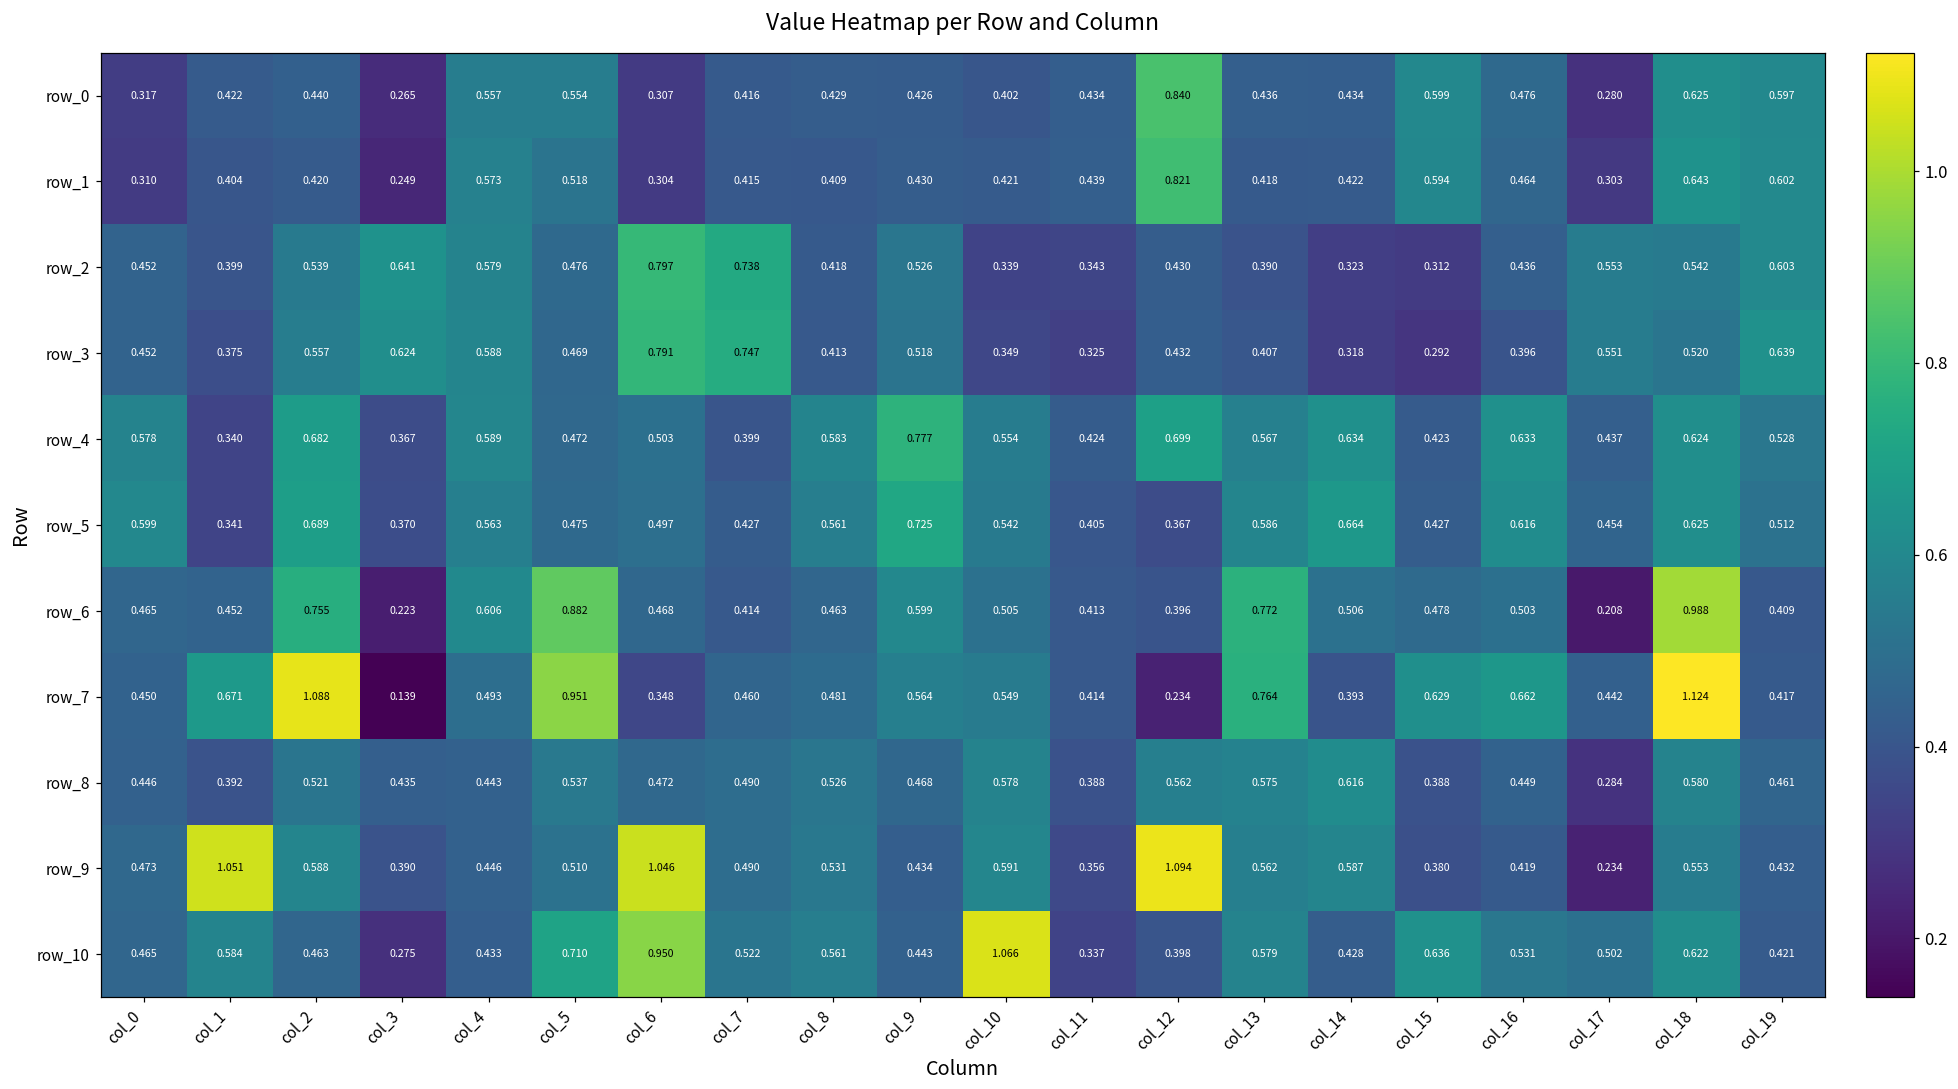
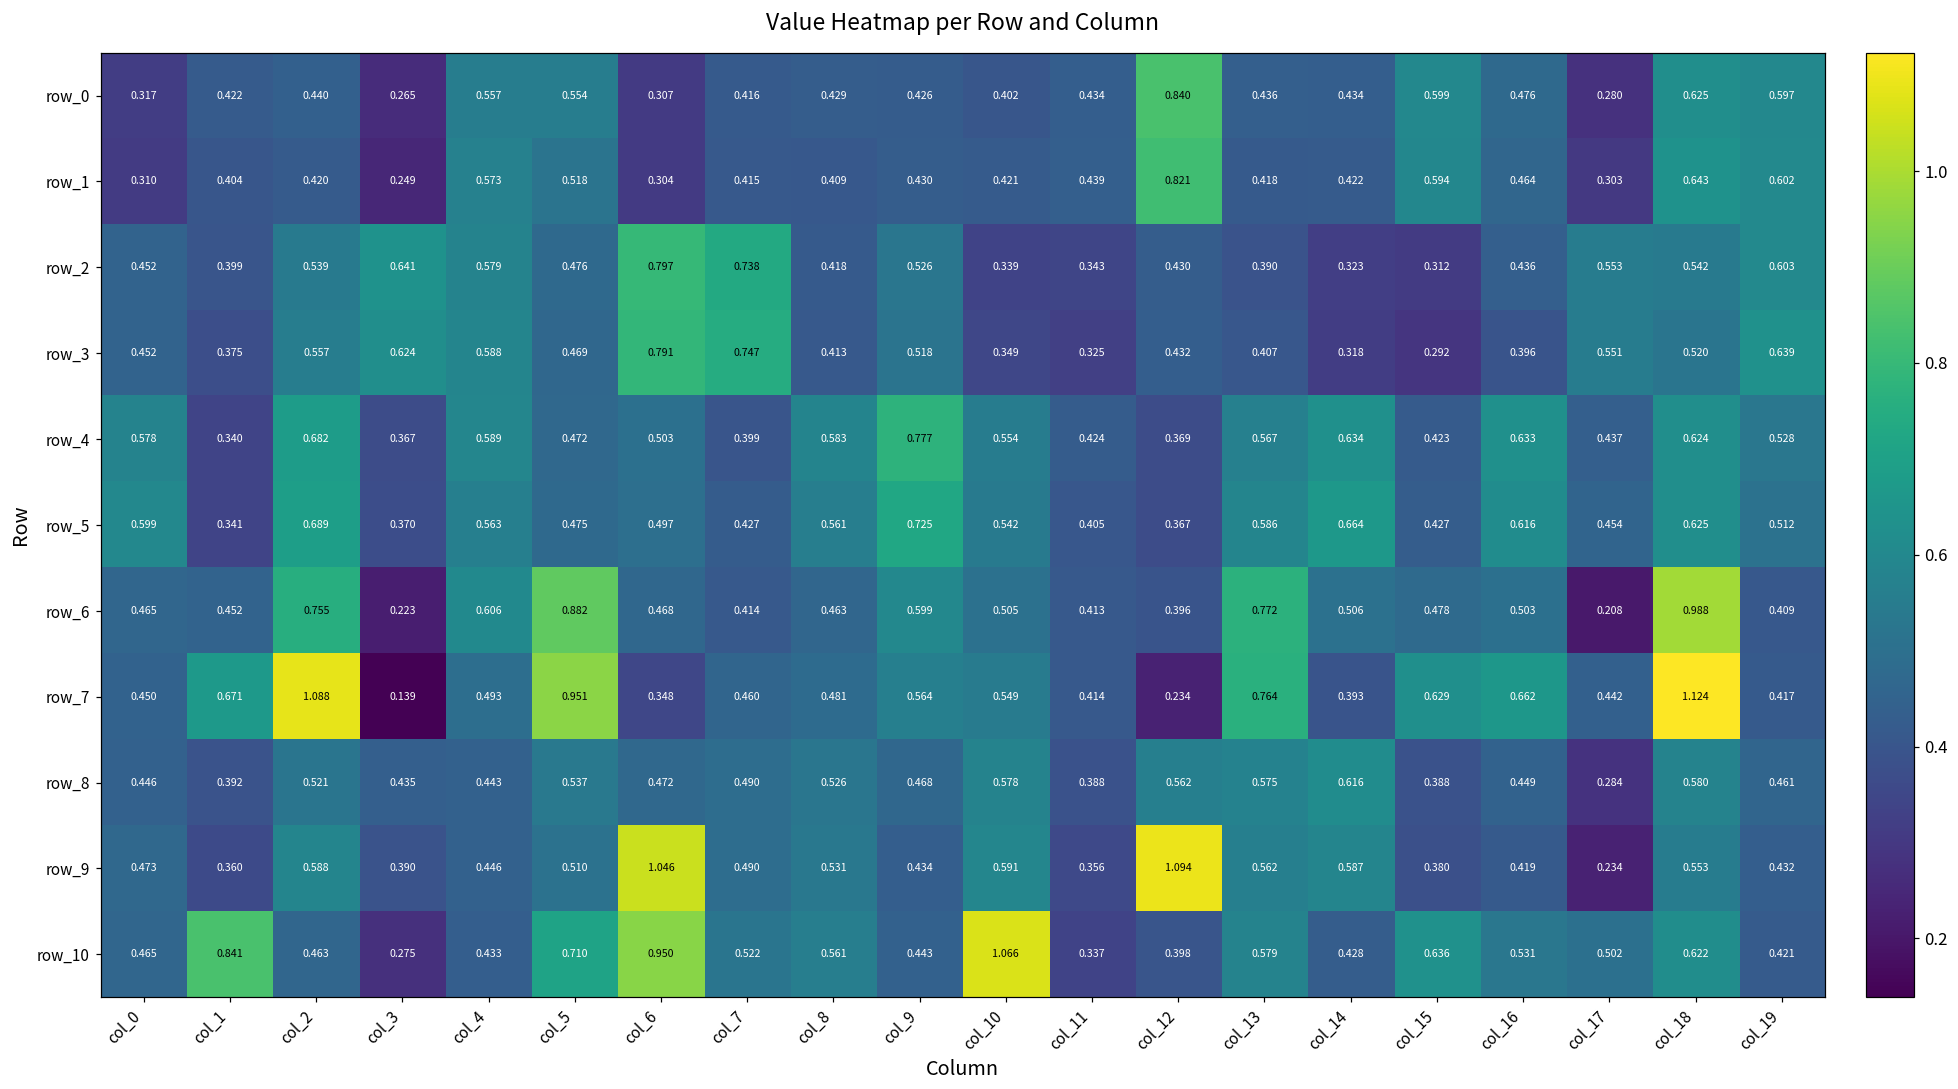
  {
    "row_4": {
      "col_0": 0.578,
      "col_1": 0.340,
      "col_2": 0.682,
      "col_3": 0.367,
      "col_4": 0.589,
      "col_5": 0.472,
      "col_6": 0.503,
      "col_7": 0.399,
      "col_8": 0.583,
      "col_9": 0.777,
      "col_10": 0.554,
      "col_11": 0.424,
-     "col_12": 0.699,
+     "col_12": 0.369,
      "col_13": 0.567,
      "col_14": 0.634,
      "col_15": 0.423,
      "col_16": 0.633,
      "col_17": 0.437,
      "col_18": 0.624,
      "col_19": 0.528
    },
    "row_9": {
      "col_0": 0.473,
-     "col_1": 1.051,
+     "col_1": 0.360,
      "col_2": 0.588,
      "col_3": 0.390,
      "col_4": 0.446,
      "col_5": 0.510,
      "col_6": 1.046,
      "col_7": 0.490,
      "col_8": 0.531,
      "col_9": 0.434,
      "col_10": 0.591,
      "col_11": 0.356,
      "col_12": 1.094,
      "col_13": 0.562,
      "col_14": 0.587,
      "col_15": 0.380,
      "col_16": 0.419,
      "col_17": 0.234,
      "col_18": 0.553,
      "col_19": 0.432
    },
    "row_10": {
      "col_0": 0.465,
-     "col_1": 0.584,
+     "col_1": 0.841,
      "col_2": 0.463,
      "col_3": 0.275,
      "col_4": 0.433,
      "col_5": 0.710,
      "col_6": 0.950,
      "col_7": 0.522,
      "col_8": 0.561,
      "col_9": 0.443,
      "col_10": 1.066,
      "col_11": 0.337,
      "col_12": 0.398,
      "col_13": 0.579,
      "col_14": 0.428,
      "col_15": 0.636,
      "col_16": 0.531,
      "col_17": 0.502,
      "col_18": 0.622,
      "col_19": 0.421
    }
  }
